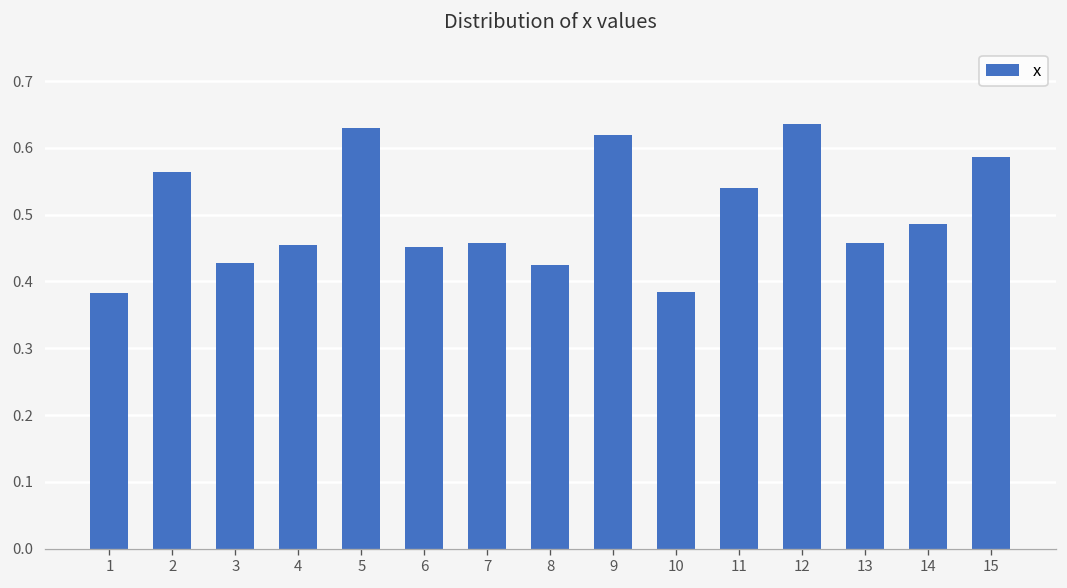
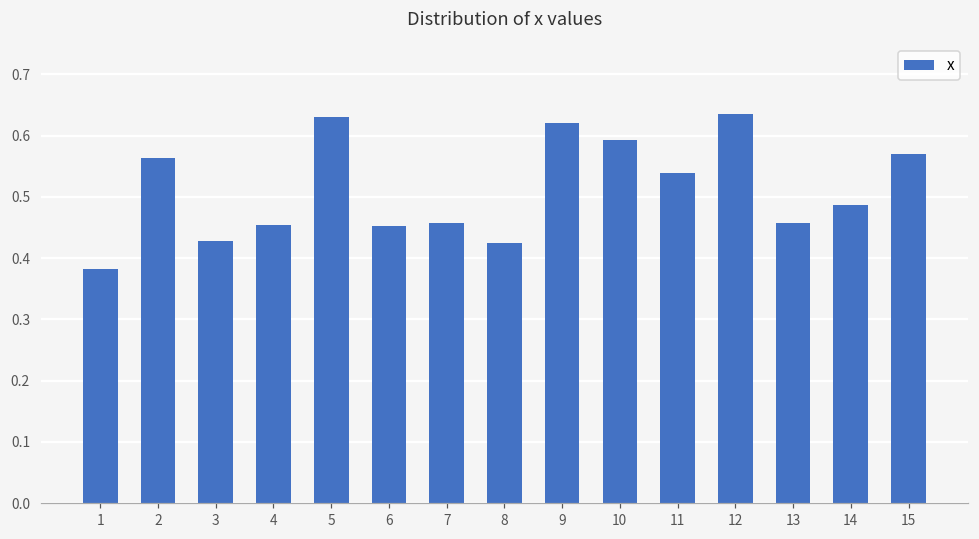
  {
    "1": 0.38,
    "2": 0.56,
    "3": 0.43,
    "4": 0.45,
    "5": 0.63,
    "6": 0.45,
    "7": 0.46,
    "8": 0.42,
    "9": 0.62,
-   "10": 0.38,
+   "10": 0.59,
    "11": 0.54,
    "12": 0.64,
    "13": 0.46,
    "14": 0.49,
-   "15": 0.59
+   "15": 0.57
  }
